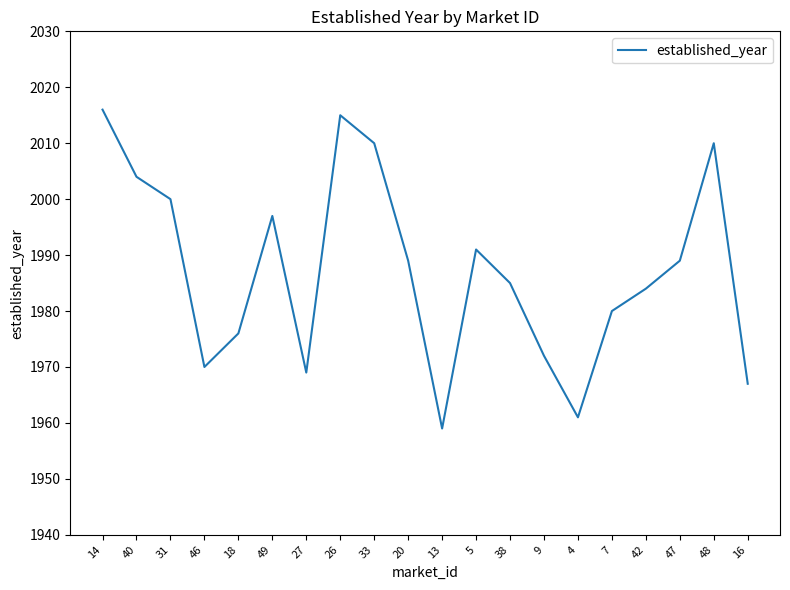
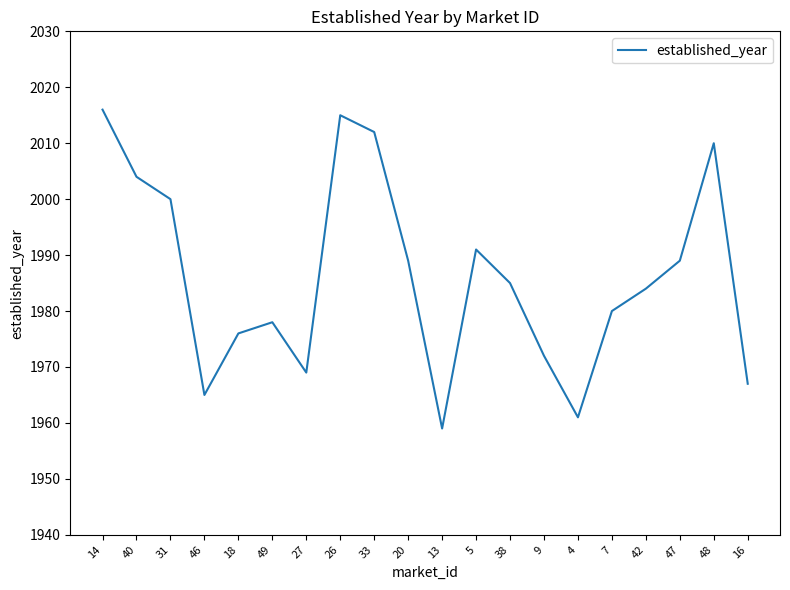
  {
    "14": 2016,
    "40": 2004,
    "31": 2000,
-   "46": 1970,
+   "46": 1965,
    "18": 1976,
-   "49": 1997,
+   "49": 1978,
    "27": 1969,
    "26": 2015,
-   "33": 2010,
+   "33": 2012,
    "20": 1989,
    "13": 1959,
    "5": 1991,
    "38": 1985,
    "9": 1972,
    "4": 1961,
    "7": 1980,
    "42": 1984,
    "47": 1989,
    "48": 2010,
    "16": 1967
  }
